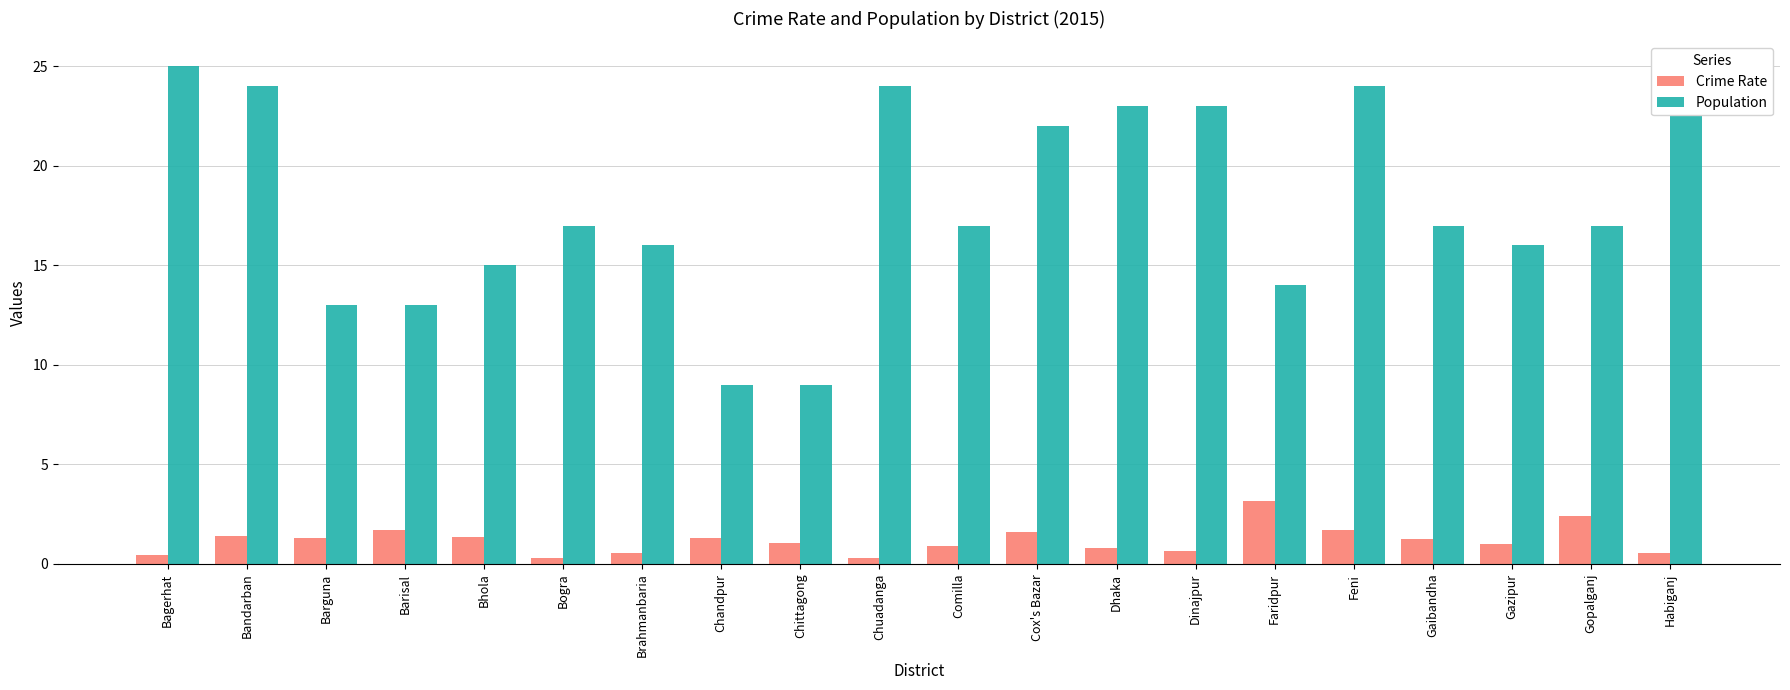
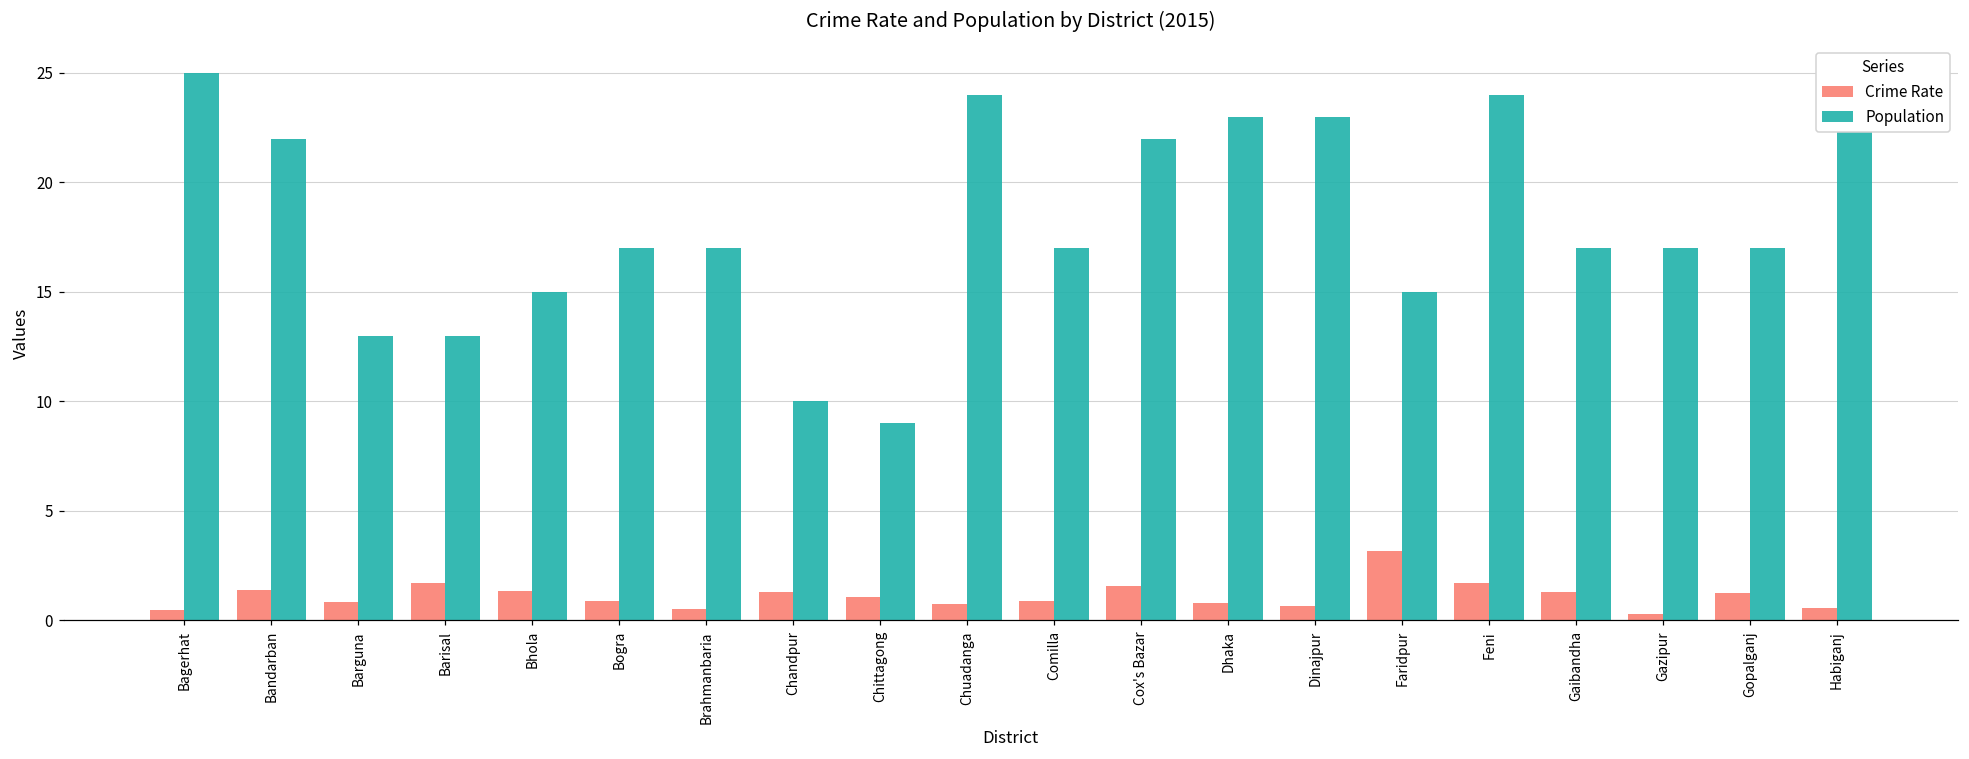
  {
    "Crime Rate": {
      "Bagerhat": 0.5,
      "Bandarban": 1.4,
-     "Barguna": 1.3,
+     "Barguna": 0.8,
      "Barisal": 1.7,
      "Bhola": 1.3,
-     "Bogra": 0.3,
+     "Bogra": 0.9,
      "Brahmanbaria": 0.5,
      "Chandpur": 1.3,
      "Chittagong": 1.1,
-     "Chuadanga": 0.3,
+     "Chuadanga": 0.7,
      "Comilla": 0.9,
      "Cox's Bazar": 1.6,
      "Dhaka": 0.8,
      "Dinajpur": 0.7,
      "Faridpur": 3.2,
      "Feni": 1.7,
      "Gaibandha": 1.3,
-     "Gazipur": 1.0,
-     "Gopalganj": 2.4,
+     "Gazipur": 0.3,
+     "Gopalganj": 1.2,
      "Habiganj": 0.6
    },
    "Population": {
      "Bagerhat": 25,
-     "Bandarban": 24,
+     "Bandarban": 22,
      "Barguna": 13,
      "Barisal": 13,
      "Bhola": 15,
      "Bogra": 17,
-     "Brahmanbaria": 16,
-     "Chandpur": 9,
+     "Brahmanbaria": 17,
+     "Chandpur": 10,
      "Chittagong": 9,
      "Chuadanga": 24,
      "Comilla": 17,
      "Cox's Bazar": 22,
      "Dhaka": 23,
      "Dinajpur": 23,
-     "Faridpur": 14,
+     "Faridpur": 15,
      "Feni": 24,
      "Gaibandha": 17,
-     "Gazipur": 16,
+     "Gazipur": 17,
      "Gopalganj": 17
    }
  }
